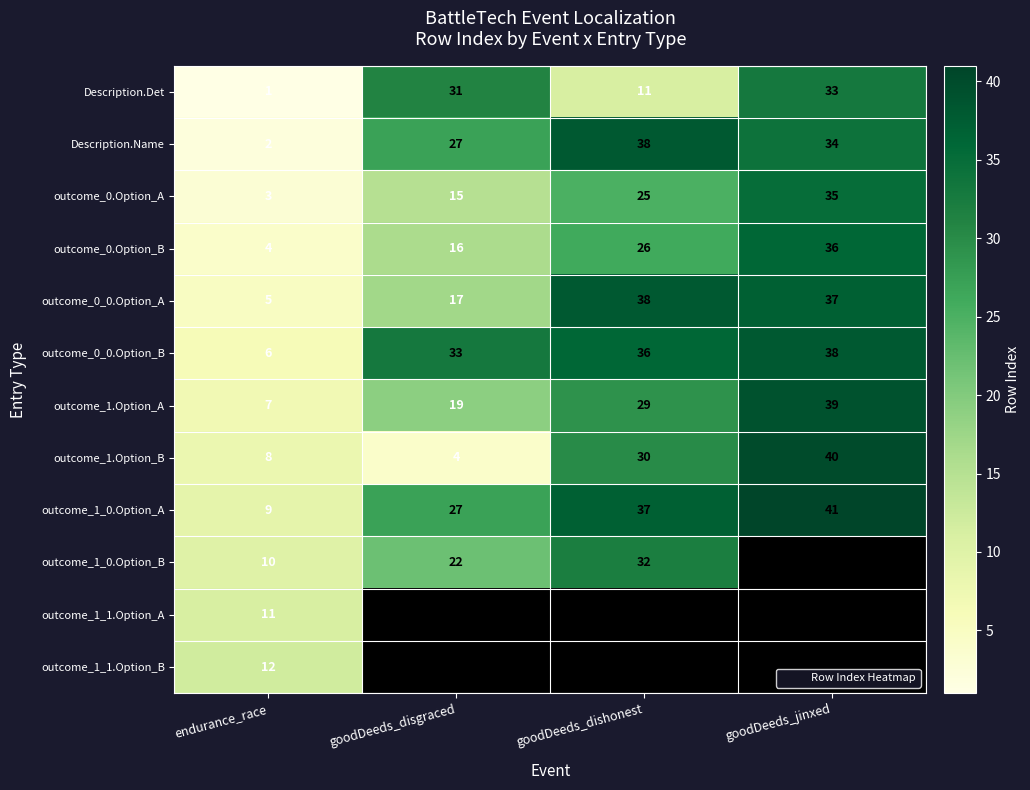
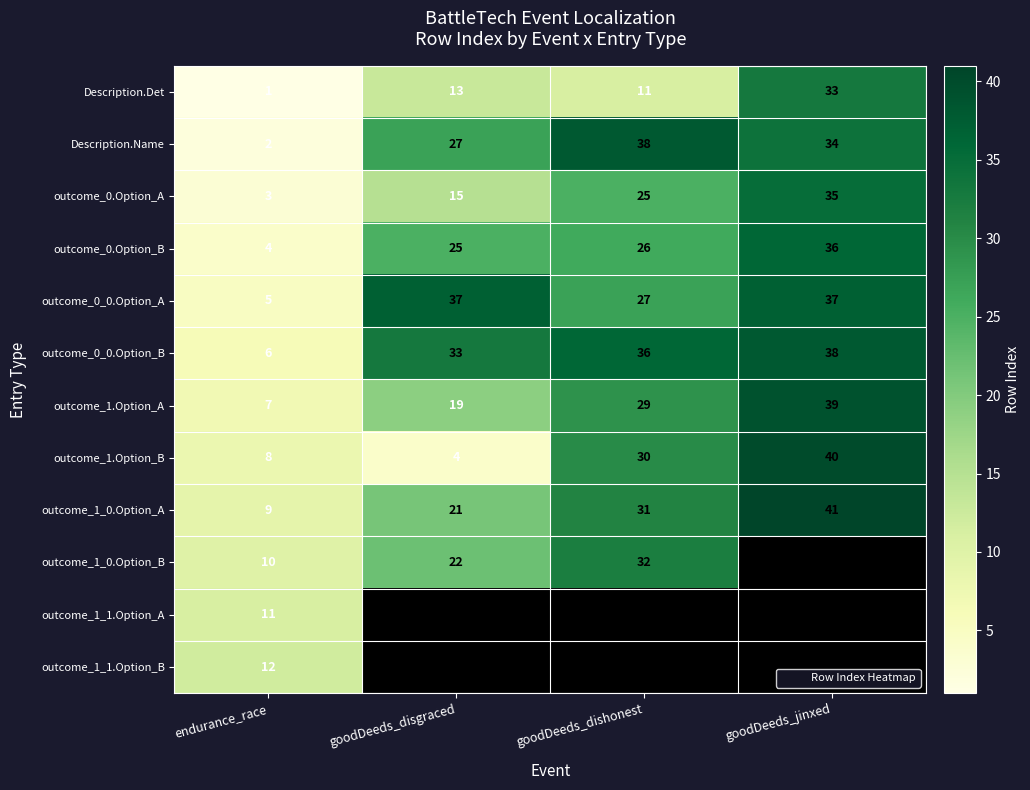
  {
    "Description.Det": {
-     "goodDeeds_disgraced": 31,
+     "goodDeeds_disgraced": 13,
      "goodDeeds_dishonest": 11,
      "goodDeeds_jinxed": 33
    },
    "Description.Name": {
      "goodDeeds_disgraced": 27,
      "goodDeeds_dishonest": 38,
      "goodDeeds_jinxed": 34
    },
    "outcome_0.Option_A": {
      "goodDeeds_disgraced": 15,
      "goodDeeds_dishonest": 25,
      "goodDeeds_jinxed": 35
    },
    "outcome_0.Option_B": {
      "endurance_race": 4,
-     "goodDeeds_disgraced": 16,
+     "goodDeeds_disgraced": 25,
      "goodDeeds_dishonest": 26,
      "goodDeeds_jinxed": 36
    },
    "outcome_0_0.Option_A": {
      "endurance_race": 5,
-     "goodDeeds_disgraced": 17,
-     "goodDeeds_dishonest": 38,
+     "goodDeeds_disgraced": 37,
+     "goodDeeds_dishonest": 27,
      "goodDeeds_jinxed": 37
    },
    "outcome_0_0.Option_B": {
      "endurance_race": 6,
      "goodDeeds_disgraced": 33,
      "goodDeeds_dishonest": 36,
      "goodDeeds_jinxed": 38
    },
    "outcome_1.Option_A": {
      "endurance_race": 7,
      "goodDeeds_disgraced": 19,
      "goodDeeds_dishonest": 29,
      "goodDeeds_jinxed": 39
    },
    "outcome_1.Option_B": {
      "endurance_race": 8,
      "goodDeeds_disgraced": 4,
      "goodDeeds_dishonest": 30,
      "goodDeeds_jinxed": 40
    },
    "outcome_1_0.Option_A": {
      "endurance_race": 9,
-     "goodDeeds_disgraced": 27,
-     "goodDeeds_dishonest": 37,
+     "goodDeeds_disgraced": 21,
+     "goodDeeds_dishonest": 31,
      "goodDeeds_jinxed": 41
    },
    "outcome_1_0.Option_B": {
      "endurance_race": 10,
      "goodDeeds_disgraced": 22,
      "goodDeeds_dishonest": 32
    },
    "outcome_1_1.Option_A": {
      "endurance_race": 11
    },
    "outcome_1_1.Option_B": {
      "endurance_race": 12
    }
  }
